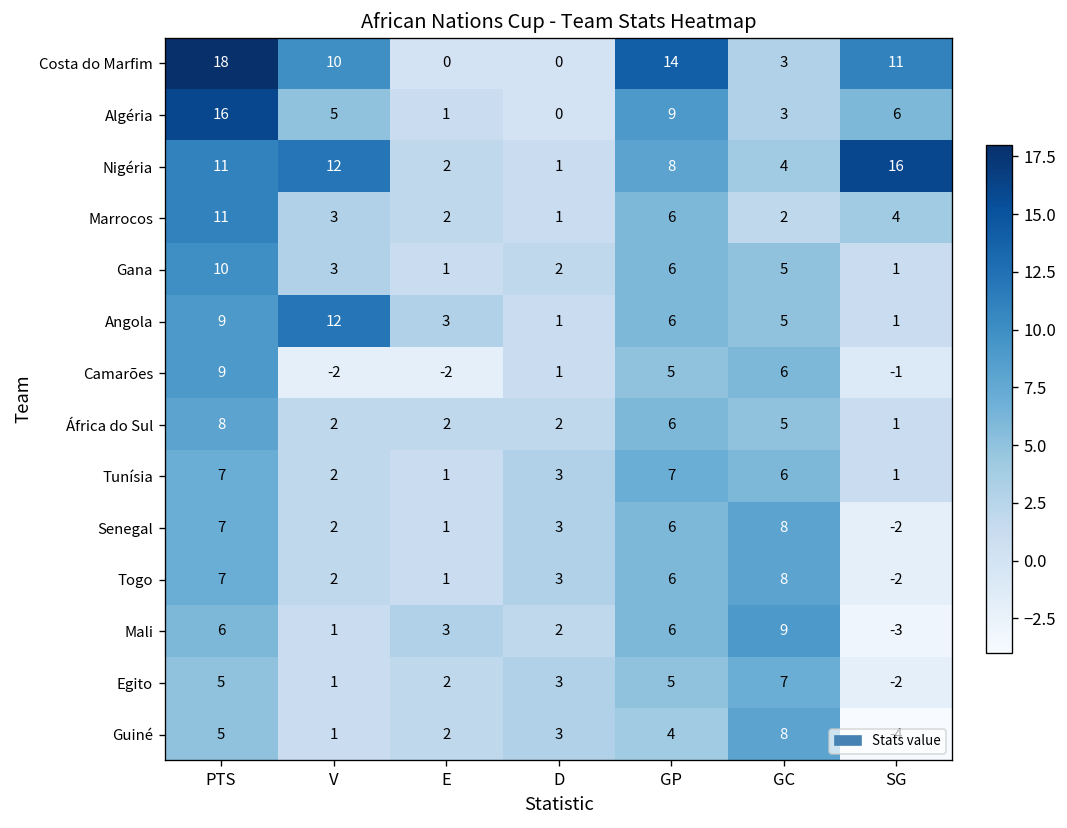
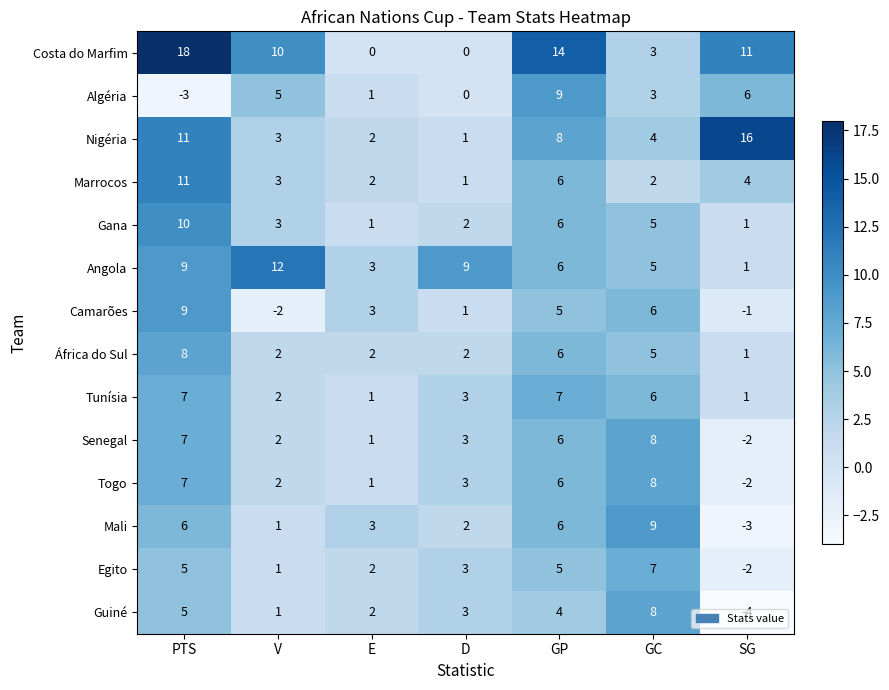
  {
    "Costa do Marfim": {
      "PTS": 18,
      "V": 10,
      "E": 0,
      "D": 0,
      "GP": 14,
      "GC": 3,
      "SG": 11
    },
    "Algéria": {
-     "PTS": 16,
+     "PTS": -3,
      "V": 5,
      "E": 1,
      "D": 0,
      "GP": 9,
      "GC": 3,
      "SG": 6
    },
    "Nigéria": {
      "PTS": 11,
-     "V": 12,
+     "V": 3,
      "E": 2,
      "D": 1,
      "GP": 8,
      "GC": 4,
      "SG": 16
    },
    "Marrocos": {
      "PTS": 11,
      "V": 3,
      "E": 2,
      "D": 1,
      "GP": 6,
      "GC": 2,
      "SG": 4
    },
    "Gana": {
      "PTS": 10,
      "V": 3,
      "E": 1,
      "D": 2,
      "GP": 6,
      "GC": 5,
      "SG": 1
    },
    "Angola": {
      "PTS": 9,
      "V": 12,
      "E": 3,
-     "D": 1,
+     "D": 9,
      "GP": 6,
      "GC": 5,
      "SG": 1
    },
    "Camarões": {
      "PTS": 9,
      "V": -2,
-     "E": -2,
+     "E": 3,
      "D": 1,
      "GP": 5,
      "GC": 6,
      "SG": -1
    },
    "África do Sul": {
      "PTS": 8,
      "V": 2,
      "E": 2,
      "D": 2,
      "GP": 6,
      "GC": 5,
      "SG": 1
    },
    "Tunísia": {
      "PTS": 7,
      "V": 2,
      "E": 1,
      "D": 3,
      "GP": 7,
      "GC": 6,
      "SG": 1
    },
    "Senegal": {
      "PTS": 7,
      "V": 2,
      "E": 1,
      "D": 3,
      "GP": 6,
      "GC": 8,
      "SG": -2
    },
    "Togo": {
      "PTS": 7,
      "V": 2,
      "E": 1,
      "D": 3,
      "GP": 6,
      "GC": 8,
      "SG": -2
    },
    "Mali": {
      "PTS": 6,
      "V": 1,
      "E": 3,
      "D": 2,
      "GP": 6,
      "GC": 9,
      "SG": -3
    },
    "Egito": {
      "PTS": 5,
      "V": 1,
      "E": 2,
      "D": 3,
      "GP": 5,
      "GC": 7,
      "SG": -2
    },
    "Guiné": {
      "PTS": 5,
      "V": 1,
      "E": 2,
      "D": 3,
      "GP": 4,
      "GC": 8
    }
  }
